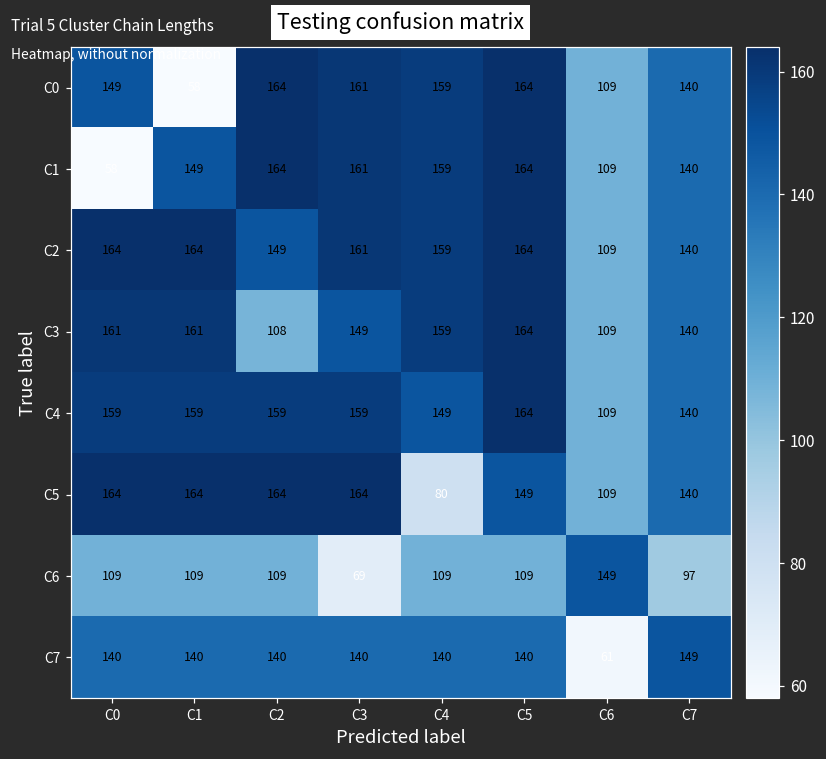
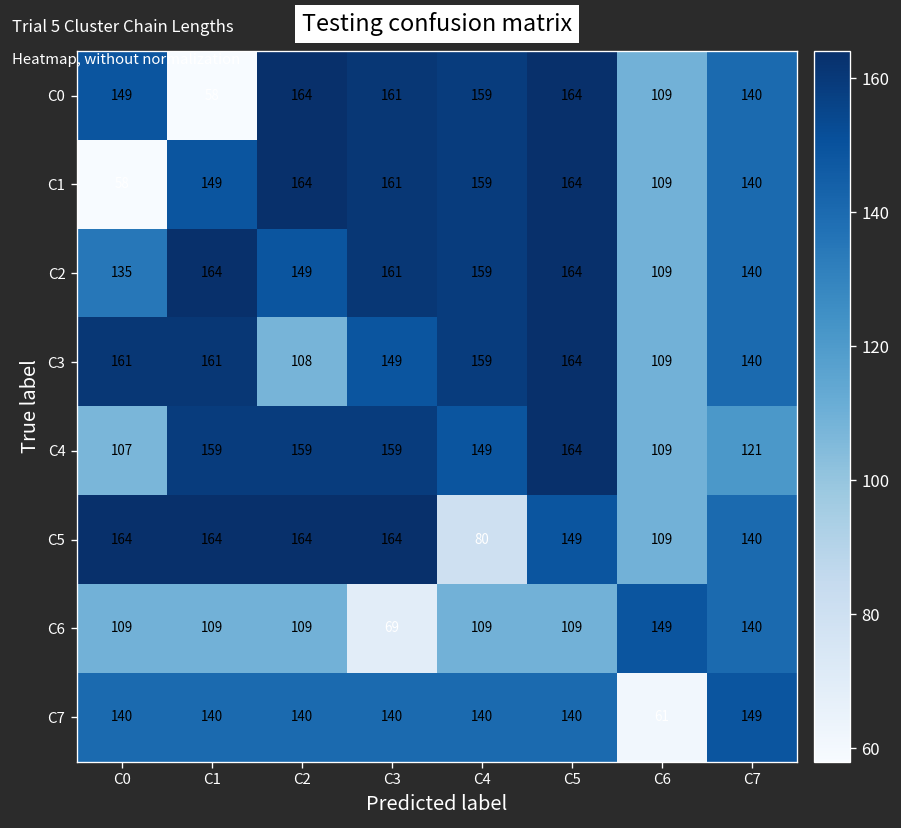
  {
    "C0": {
      "C0": 149,
      "C2": 164,
      "C3": 161,
      "C4": 159,
      "C5": 164,
      "C6": 109,
      "C7": 140
    },
    "C1": {
      "C1": 149,
      "C2": 164,
      "C3": 161,
      "C4": 159,
      "C5": 164,
      "C6": 109,
      "C7": 140
    },
    "C2": {
-     "C0": 164,
+     "C0": 135,
      "C1": 164,
      "C2": 149,
      "C3": 161,
      "C4": 159,
      "C5": 164,
      "C6": 109,
      "C7": 140
    },
    "C3": {
      "C0": 161,
      "C1": 161,
      "C2": 108,
      "C3": 149,
      "C4": 159,
      "C5": 164,
      "C6": 109,
      "C7": 140
    },
    "C4": {
-     "C0": 159,
+     "C0": 107,
      "C1": 159,
      "C2": 159,
      "C3": 159,
      "C4": 149,
      "C5": 164,
      "C6": 109,
-     "C7": 140
+     "C7": 121
    },
    "C5": {
      "C0": 164,
      "C1": 164,
      "C2": 164,
      "C3": 164,
      "C4": 80,
      "C5": 149,
      "C6": 109,
      "C7": 140
    },
    "C6": {
      "C0": 109,
      "C1": 109,
      "C2": 109,
      "C4": 109,
      "C5": 109,
      "C6": 149,
-     "C7": 97
+     "C7": 140
    },
    "C7": {
      "C0": 140,
      "C1": 140,
      "C2": 140,
      "C3": 140,
      "C4": 140,
      "C5": 140,
      "C7": 149
    }
  }
